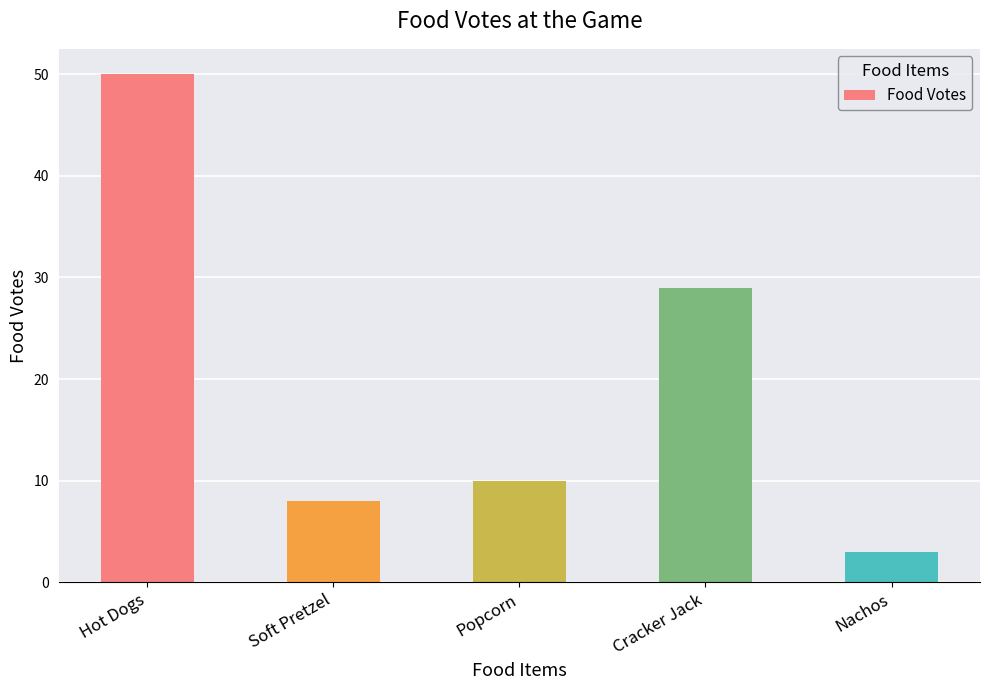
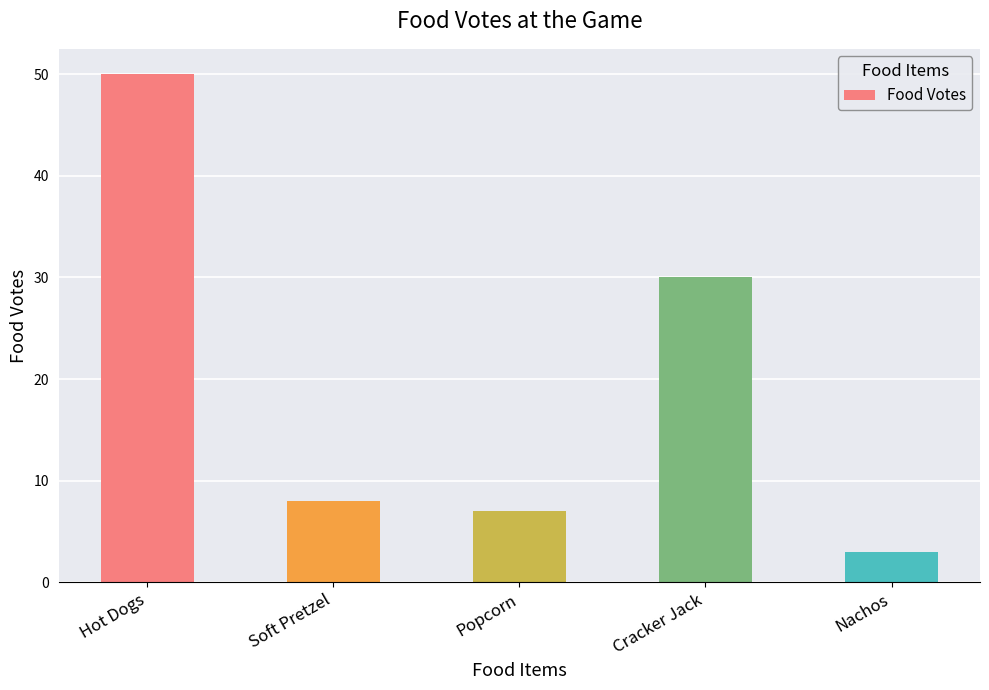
  {
    "Hot Dogs": 50,
    "Soft Pretzel": 8,
-   "Popcorn": 10,
-   "Cracker Jack": 29,
+   "Popcorn": 7,
+   "Cracker Jack": 30,
    "Nachos": 3
  }
